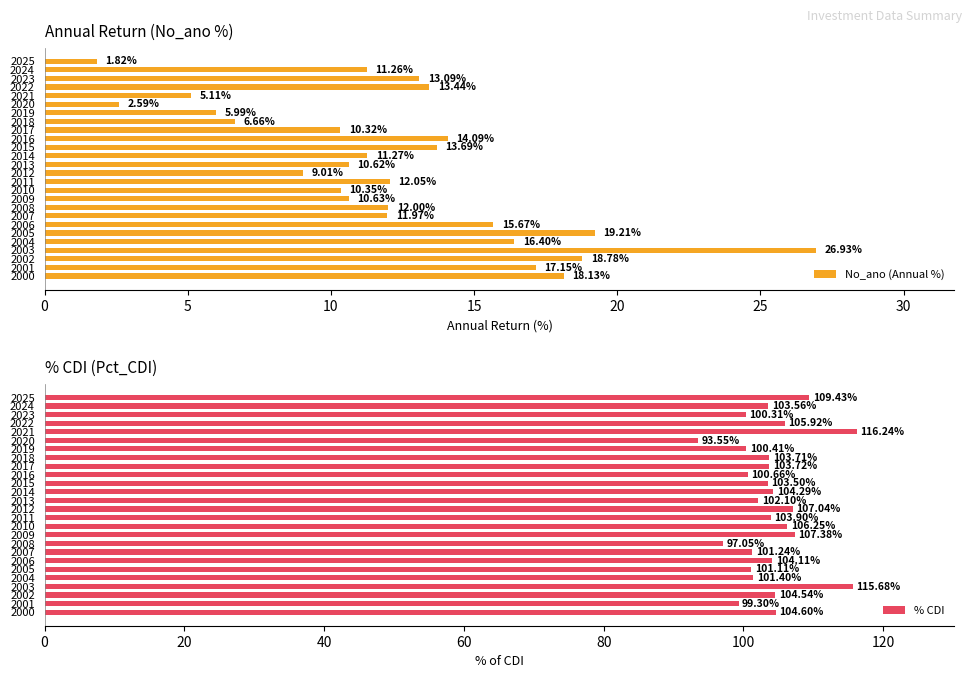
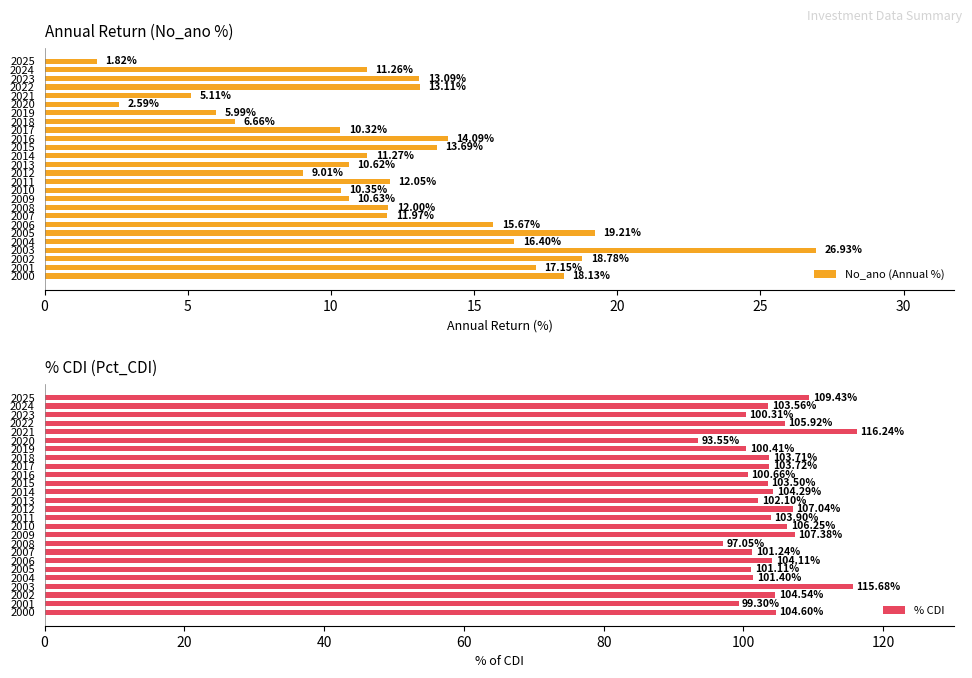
  {
    "Annual Return (No_ano %)": {
      "2025": "1.82%",
      "2024": "11.26%",
      "2023": "13.09%",
-     "2022": "13.44%",
+     "2022": "13.11%",
      "2021": "5.11%",
      "2020": "2.59%",
      "2019": "5.99%",
      "2018": "6.66%",
      "2017": "10.32%",
      "2016": "14.09%",
      "2015": "13.69%",
      "2014": "11.27%",
      "2013": "10.62%",
      "2012": "9.01%",
      "2011": "12.05%",
      "2010": "10.35%",
      "2009": "10.63%",
      "2008": "12.00%",
      "2007": "11.97%",
      "2006": "15.67%",
      "2005": "19.21%",
      "2004": "16.40%",
      "2003": "26.93%",
      "2002": "18.78%",
      "2001": "17.15%",
      "2000": "18.13%"
    },
    "% CDI (Pct_CDI)": {
      "2025": "109.43%",
      "2024": "103.56%",
      "2023": "100.31%",
      "2022": "105.92%",
      "2021": "116.24%",
      "2020": "93.55%",
      "2019": "100.41%",
      "2018": "103.71%",
      "2017": "103.72%",
      "2016": "100.66%",
      "2015": "103.50%",
      "2014": "104.29%",
      "2013": "102.10%",
      "2012": "107.04%",
      "2011": "103.90%",
      "2010": "106.25%",
      "2009": "107.38%",
      "2008": "97.05%",
      "2007": "101.24%",
      "2006": "104.11%",
      "2005": "101.11%",
      "2004": "101.40%",
      "2003": "115.68%",
      "2002": "104.54%",
      "2001": "99.30%",
      "2000": "104.60%"
    }
  }
